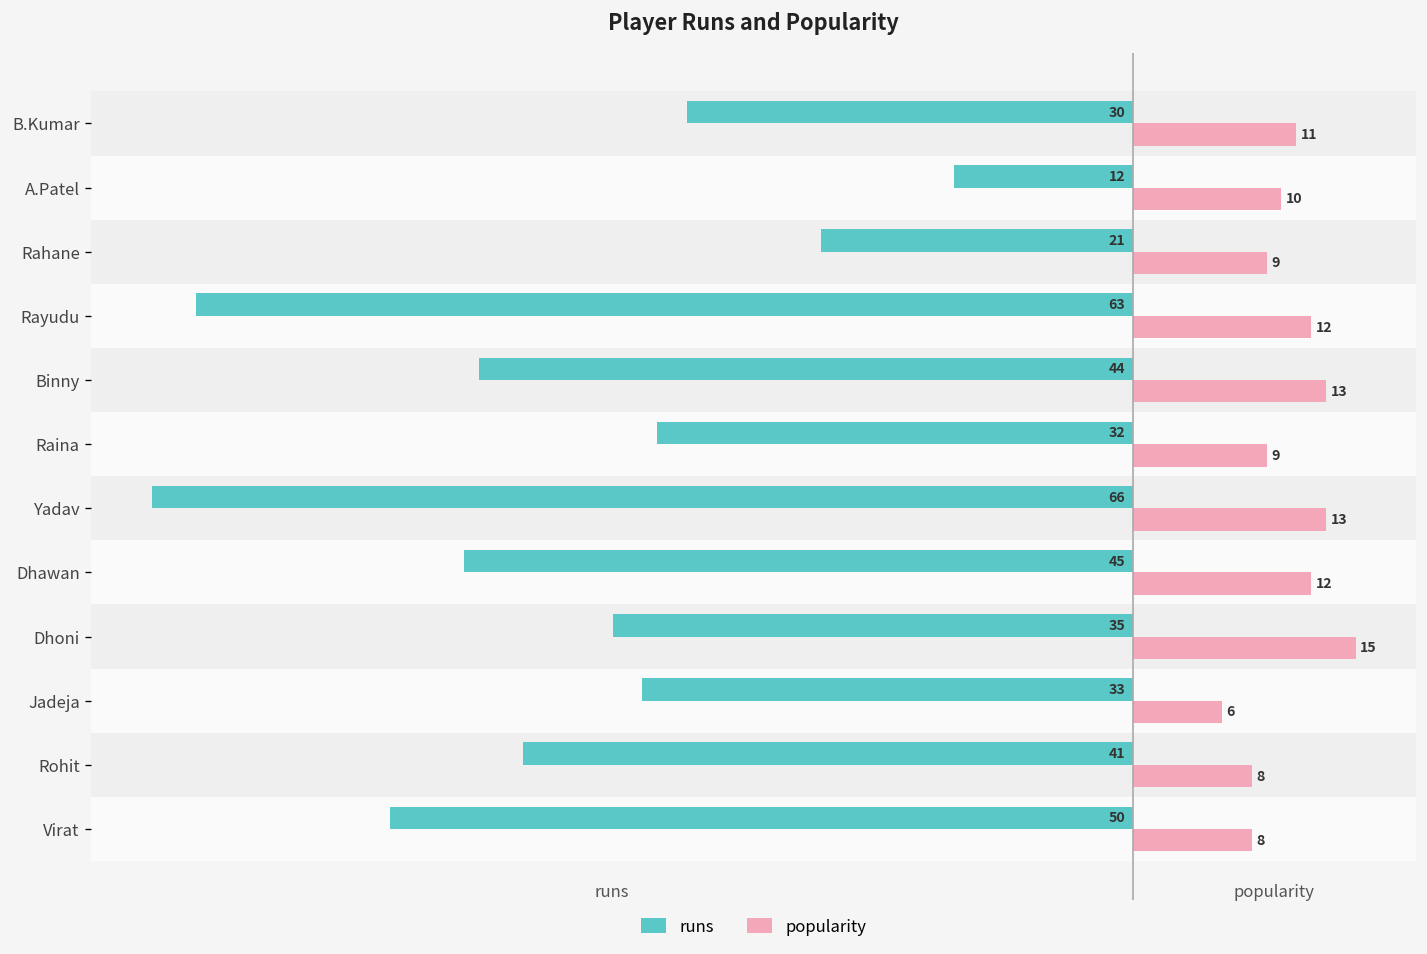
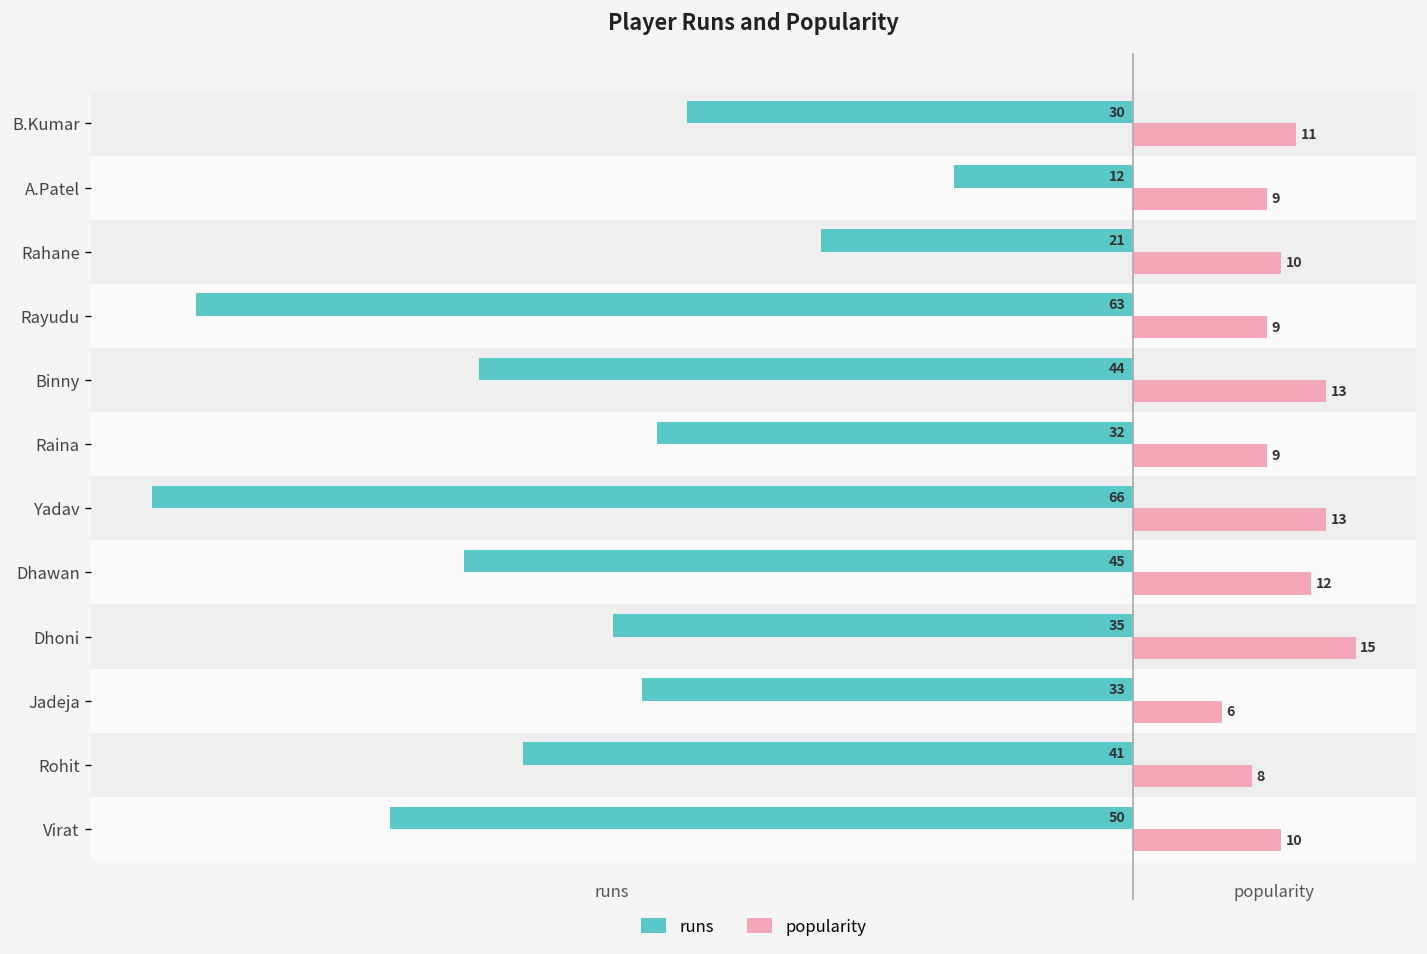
  {
    "popularity": {
      "B.Kumar": 11,
-     "A.Patel": 10,
-     "Rahane": 9,
-     "Rayudu": 12,
+     "A.Patel": 9,
+     "Rahane": 10,
+     "Rayudu": 9,
      "Binny": 13,
      "Raina": 9,
      "Yadav": 13,
      "Dhawan": 12,
      "Dhoni": 15,
      "Jadeja": 6,
      "Rohit": 8,
-     "Virat": 8
+     "Virat": 10
    }
  }
